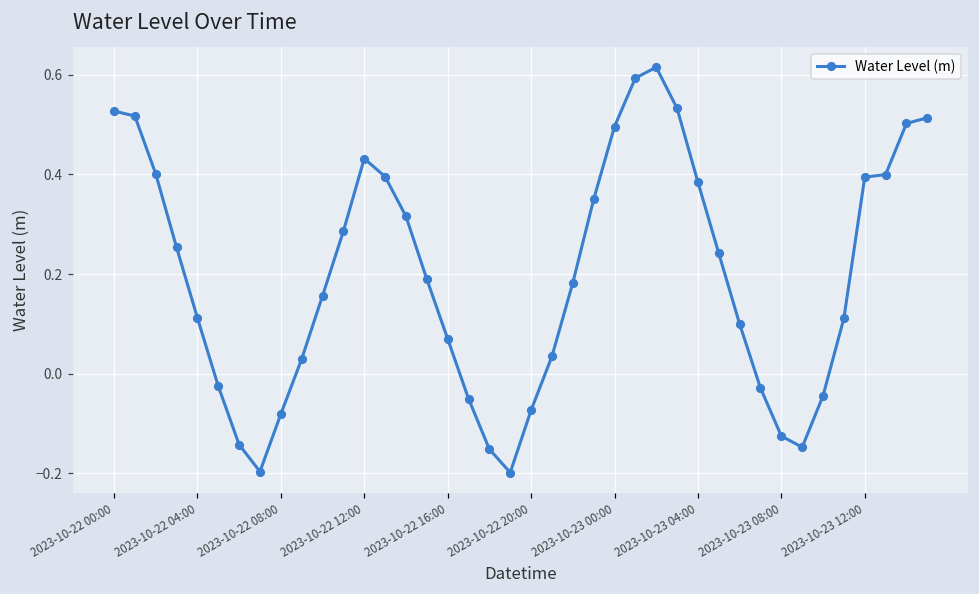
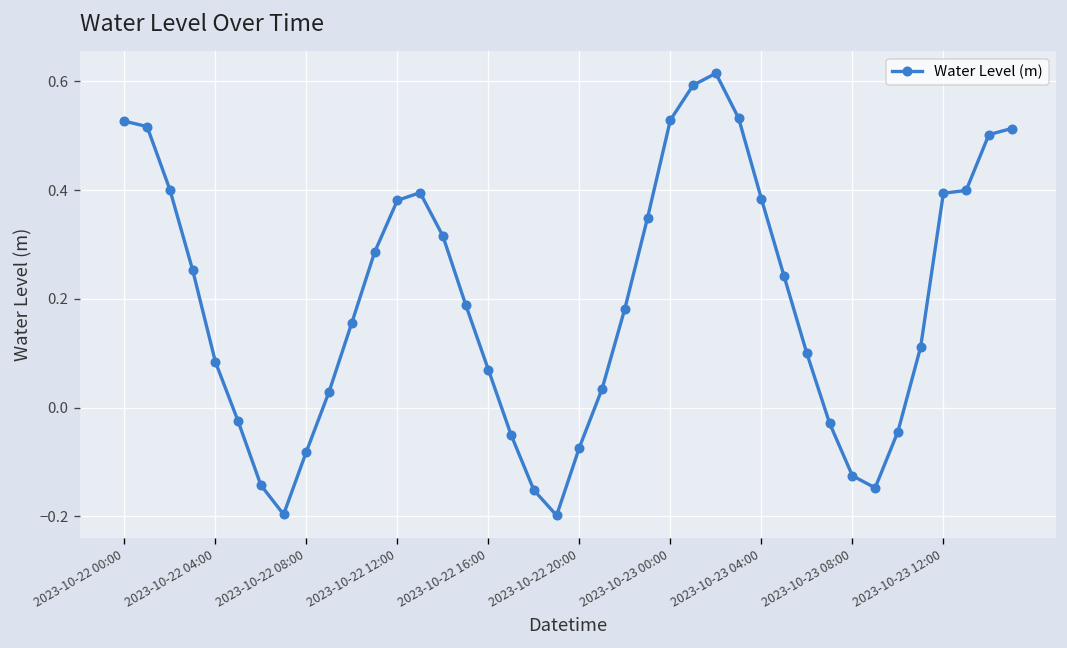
  {
    "2023-10-22 00:00": 0.53,
-   "2023-10-22 04:00": 0.11,
+   "2023-10-22 04:00": 0.08,
    "2023-10-22 08:00": -0.08,
-   "2023-10-22 12:00": 0.43,
+   "2023-10-22 12:00": 0.38,
    "2023-10-22 16:00": 0.07,
    "2023-10-22 20:00": -0.07,
-   "2023-10-23 00:00": 0.50,
+   "2023-10-23 00:00": 0.53,
    "2023-10-23 04:00": 0.38,
    "2023-10-23 08:00": -0.13,
    "2023-10-23 12:00": 0.39
  }
